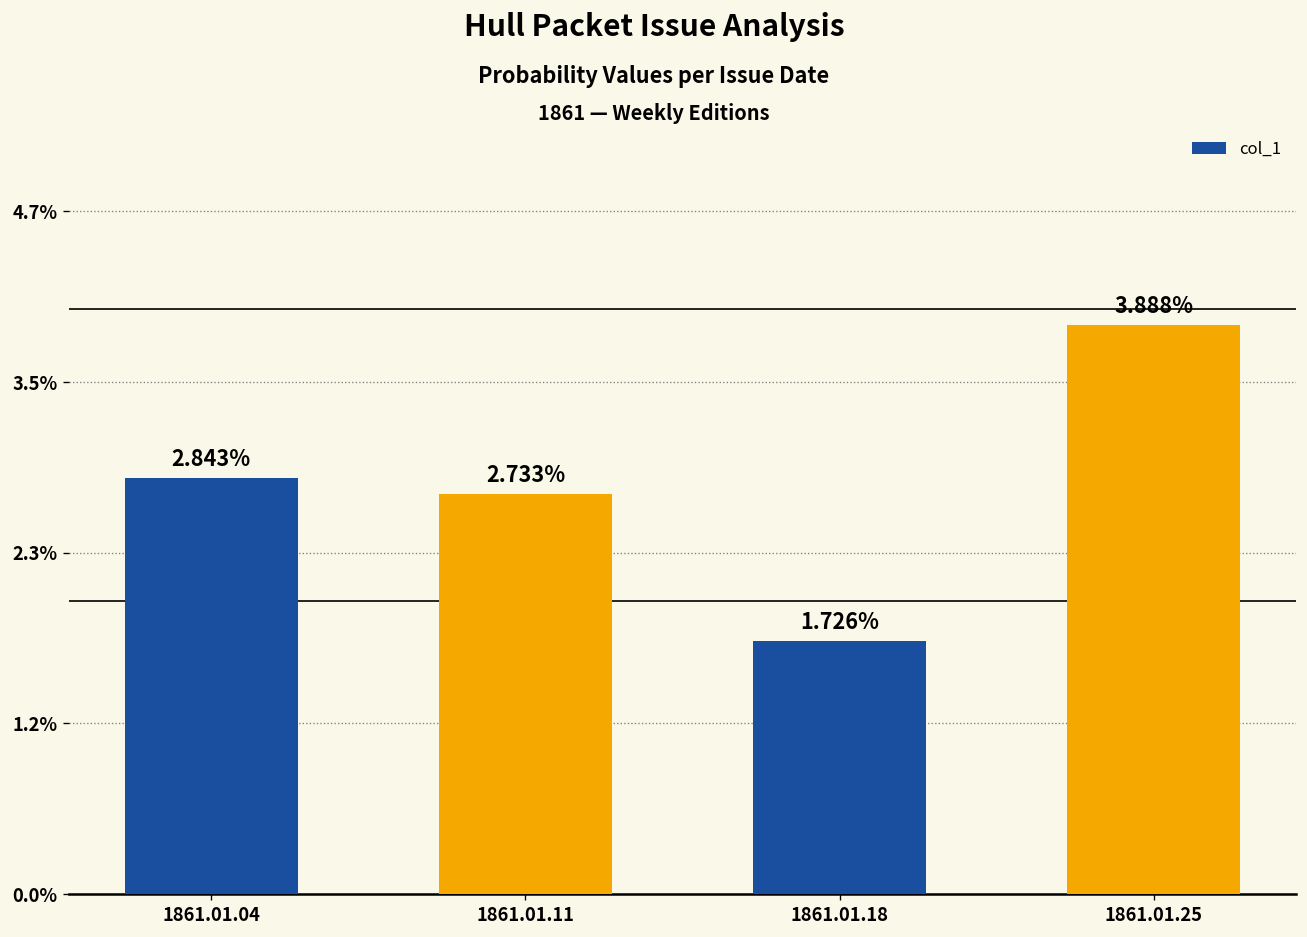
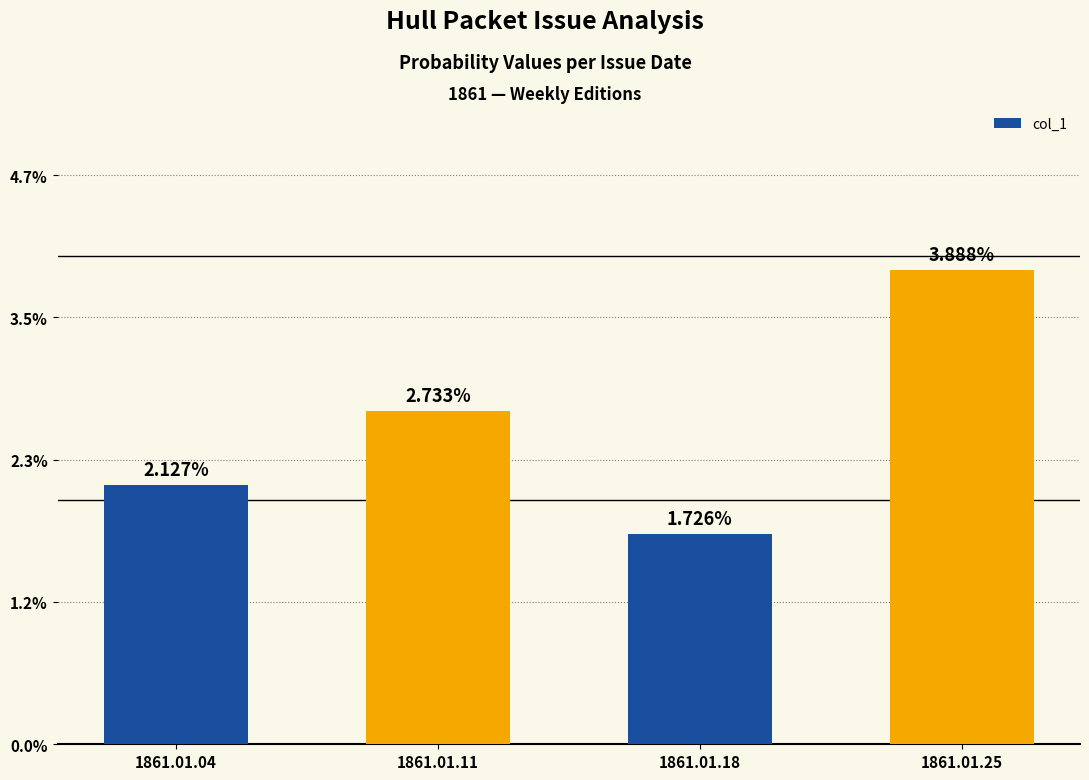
  {
-   "1861.01.04": "2.843%",
+   "1861.01.04": "2.127%",
    "1861.01.11": "2.733%",
    "1861.01.18": "1.726%",
    "1861.01.25": "3.888%"
  }
